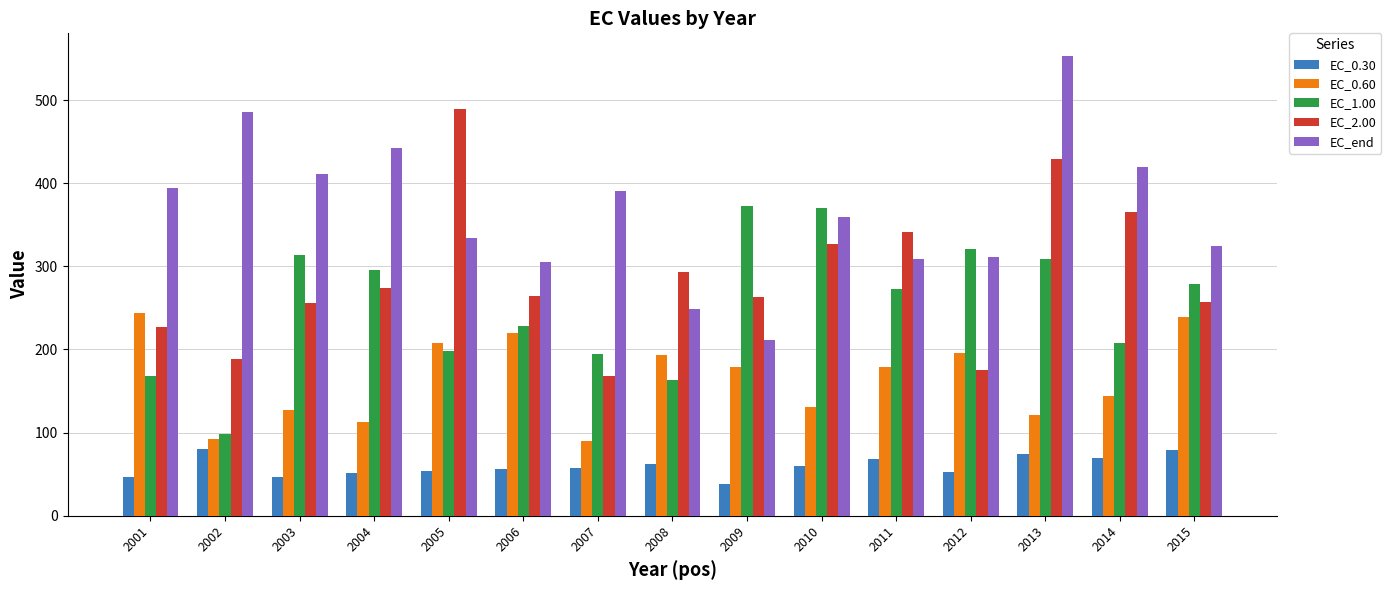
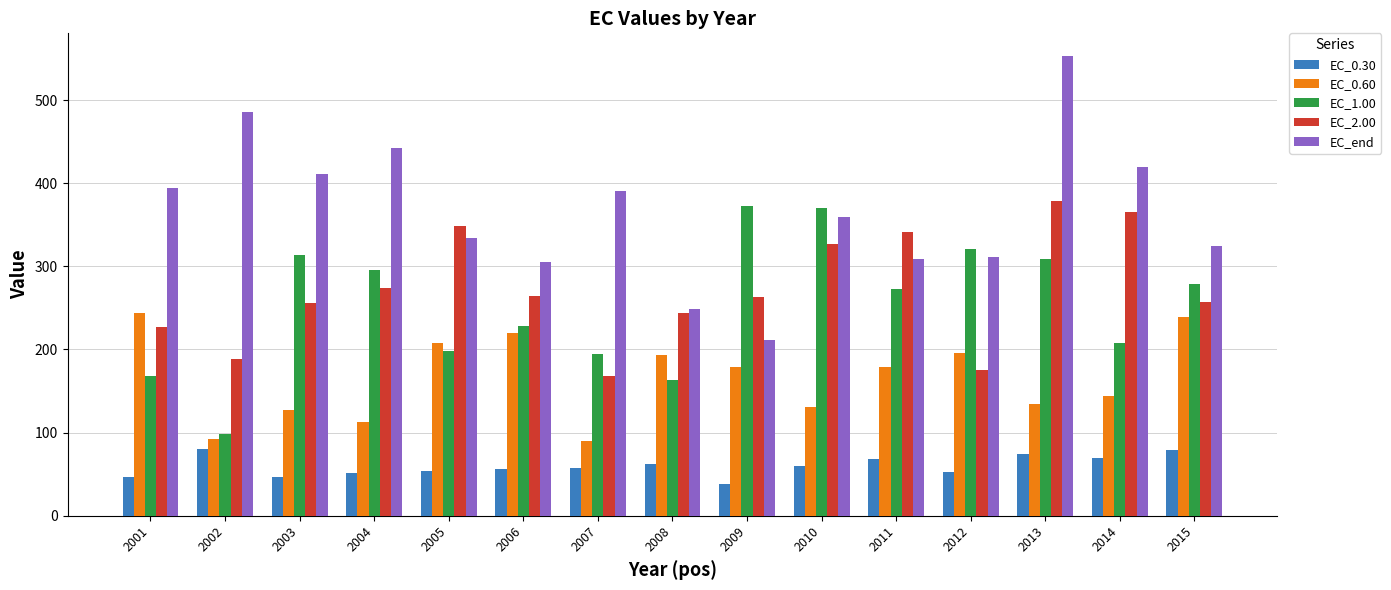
  {
    "EC_0.30": {
      "2001": 50,
      "2002": 80,
      "2003": 50,
      "2004": 50,
      "2005": 50,
      "2006": 60,
      "2007": 60,
      "2008": 60,
      "2009": 40,
      "2010": 60,
      "2011": 70,
      "2012": 50,
      "2013": 70,
      "2014": 70,
      "2015": 80
    },
    "EC_0.60": {
      "2001": 240,
      "2002": 90,
      "2003": 130,
      "2004": 110,
      "2005": 210,
      "2006": 220,
      "2007": 90,
      "2008": 190,
      "2009": 180,
      "2010": 130,
      "2011": 180,
      "2012": 200,
-     "2013": 120,
+     "2013": 130,
      "2014": 140,
      "2015": 240
    },
    "EC_1.00": {
      "2001": 170,
      "2002": 100,
      "2003": 310,
      "2004": 300,
      "2005": 200,
      "2006": 230,
      "2007": 190,
      "2008": 160,
      "2009": 370,
      "2010": 370,
      "2011": 270,
      "2012": 320,
      "2013": 310,
      "2014": 210,
      "2015": 280
    },
    "EC_2.00": {
      "2001": 230,
      "2002": 190,
      "2003": 260,
      "2004": 270,
-     "2005": 490,
+     "2005": 350,
      "2006": 260,
      "2007": 170,
-     "2008": 290,
+     "2008": 240,
      "2009": 260,
      "2010": 330,
      "2011": 340,
      "2012": 180,
-     "2013": 430,
+     "2013": 380,
      "2014": 370,
      "2015": 260
    },
    "EC_end": {
      "2001": 390,
      "2002": 490,
      "2003": 410,
      "2004": 440,
      "2005": 330,
      "2006": 310,
      "2007": 390,
      "2008": 250,
      "2009": 210,
      "2010": 360,
      "2011": 310,
      "2012": 310,
      "2013": 550,
      "2014": 420,
      "2015": 320
    }
  }
